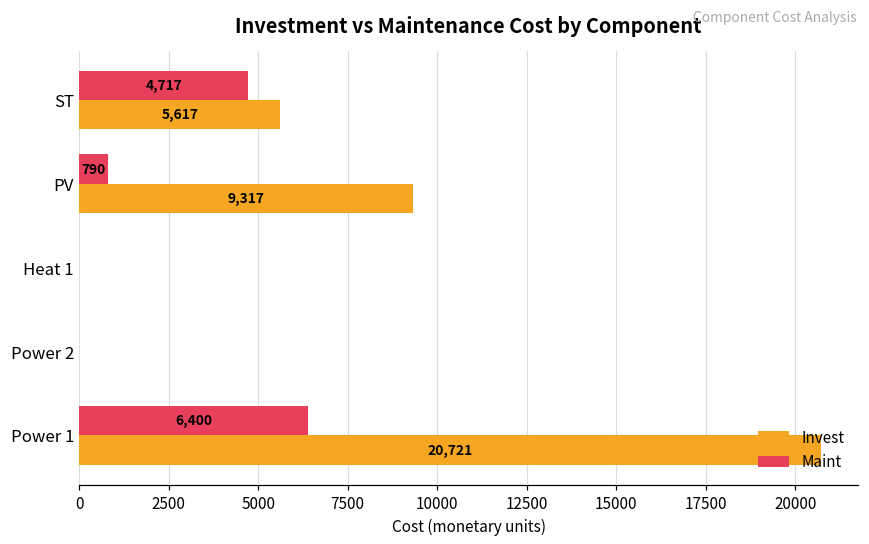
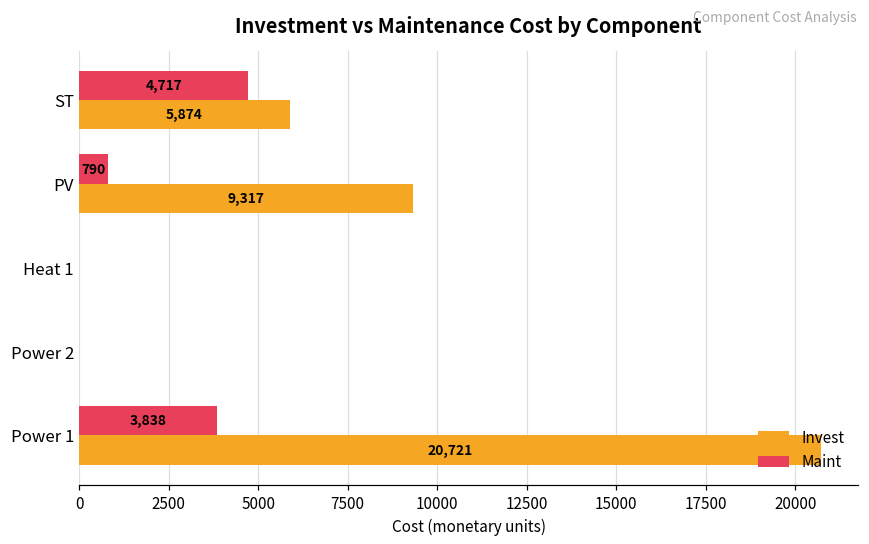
  {
    "Invest": {
-     "ST": "5,617",
+     "ST": "5,874",
      "PV": "9,317",
      "Power 1": "20,721"
    },
    "Maint": {
      "ST": "4,717",
      "PV": "790",
-     "Power 1": "6,400"
+     "Power 1": "3,838"
    }
  }
